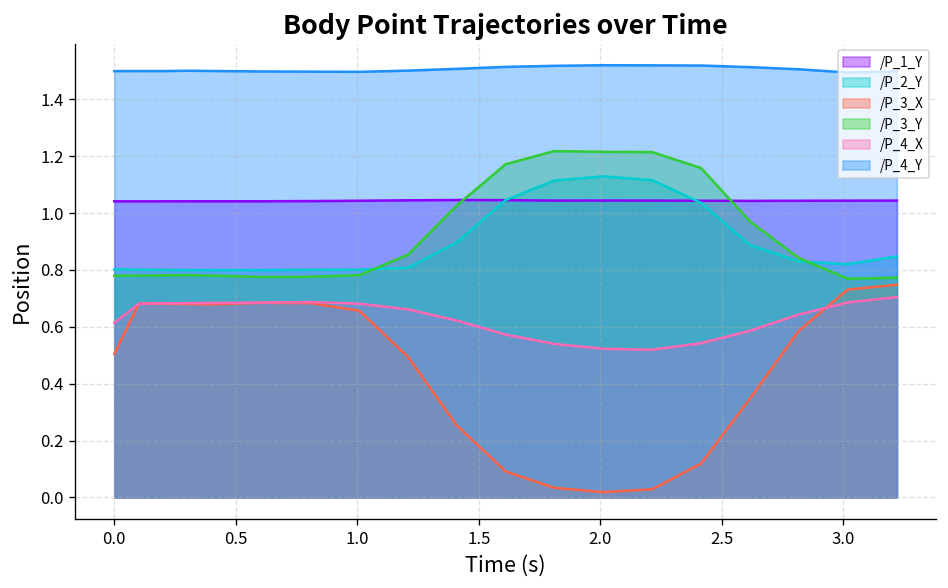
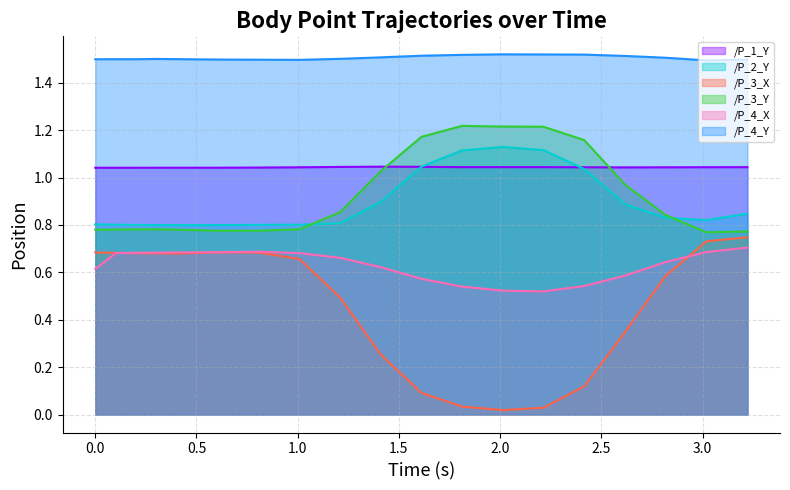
  {
    "/P_1_Y": {
      "0.0": 1.04
    },
    "/P_3_X": {
-     "0.0": 0.50
+     "0.0": 0.68
    },
    "/P_3_Y": {
      "0.0": 0.78
    },
    "/P_4_X": {
      "0.0": 0.61
    }
  }
